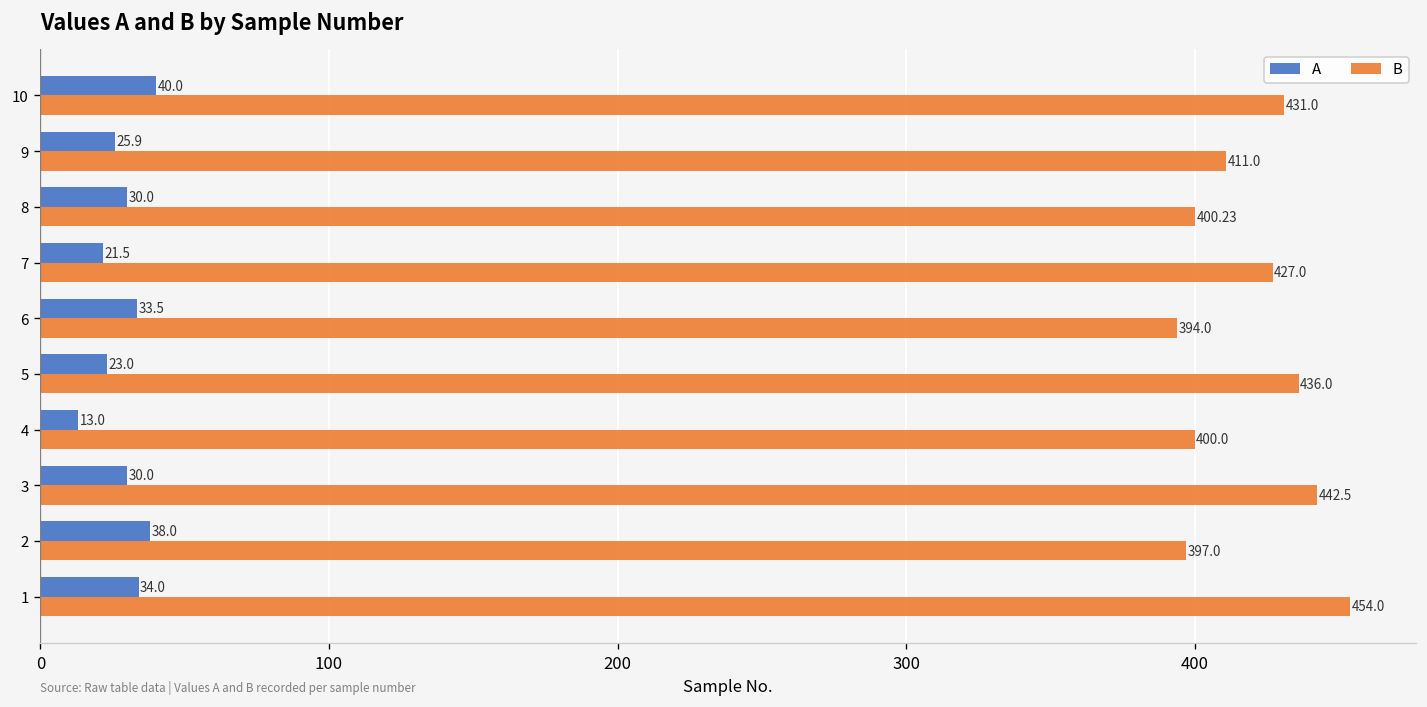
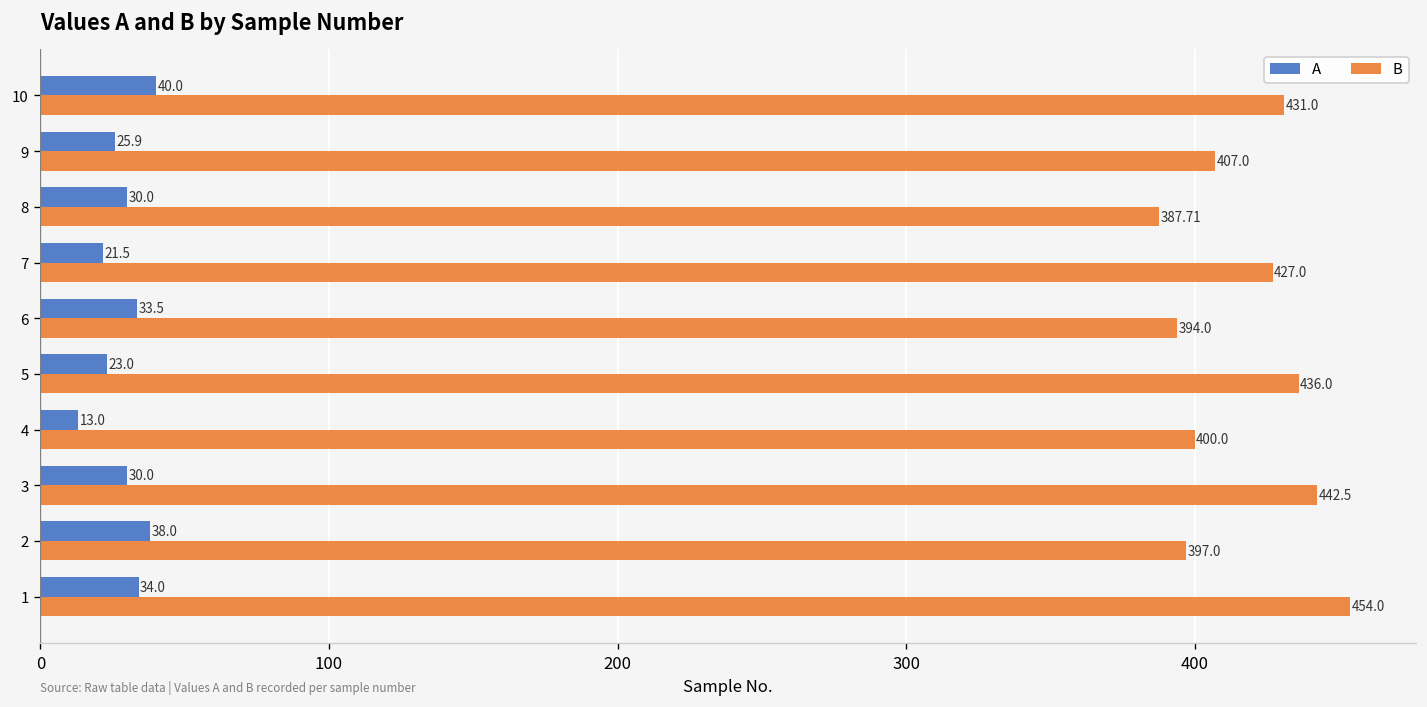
  {
    "A": {
      "10": 40.0,
      "9": 25.9,
      "8": 30.0,
      "7": 21.5,
      "6": 33.5,
      "5": 23.0,
      "4": 13.0,
      "3": 30.0,
      "2": 38.0,
      "1": 34.0
    },
    "B": {
      "10": 431.0,
-     "9": 411.0,
-     "8": 400.23,
+     "9": 407.0,
+     "8": 387.71,
      "7": 427.0,
      "6": 394.0,
      "5": 436.0,
      "4": 400.0,
      "3": 442.5,
      "2": 397.0,
      "1": 454.0
    }
  }
